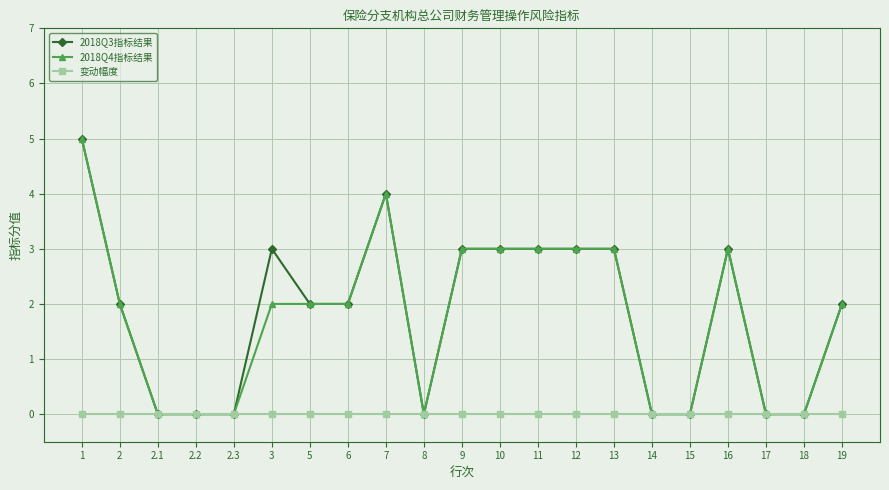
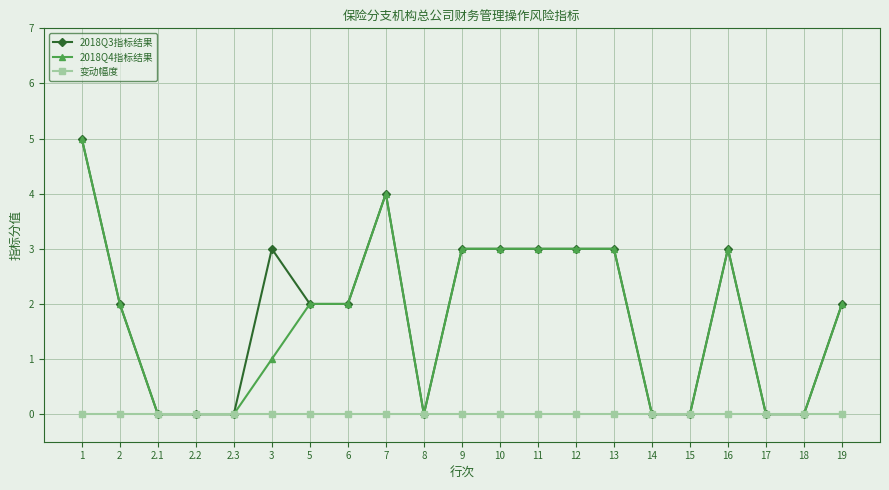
  {
    "2018Q3指标结果": {
      "3": 3
    },
    "2018Q4指标结果": {
-     "3": 2
+     "3": 1
    },
    "变动幅度": {
      "1": 0,
      "2": 0,
      "3": 0,
      "5": 0,
      "6": 0,
      "7": 0,
      "9": 0,
      "10": 0,
      "11": 0,
      "12": 0,
      "13": 0,
      "16": 0,
      "19": 0
    }
  }
